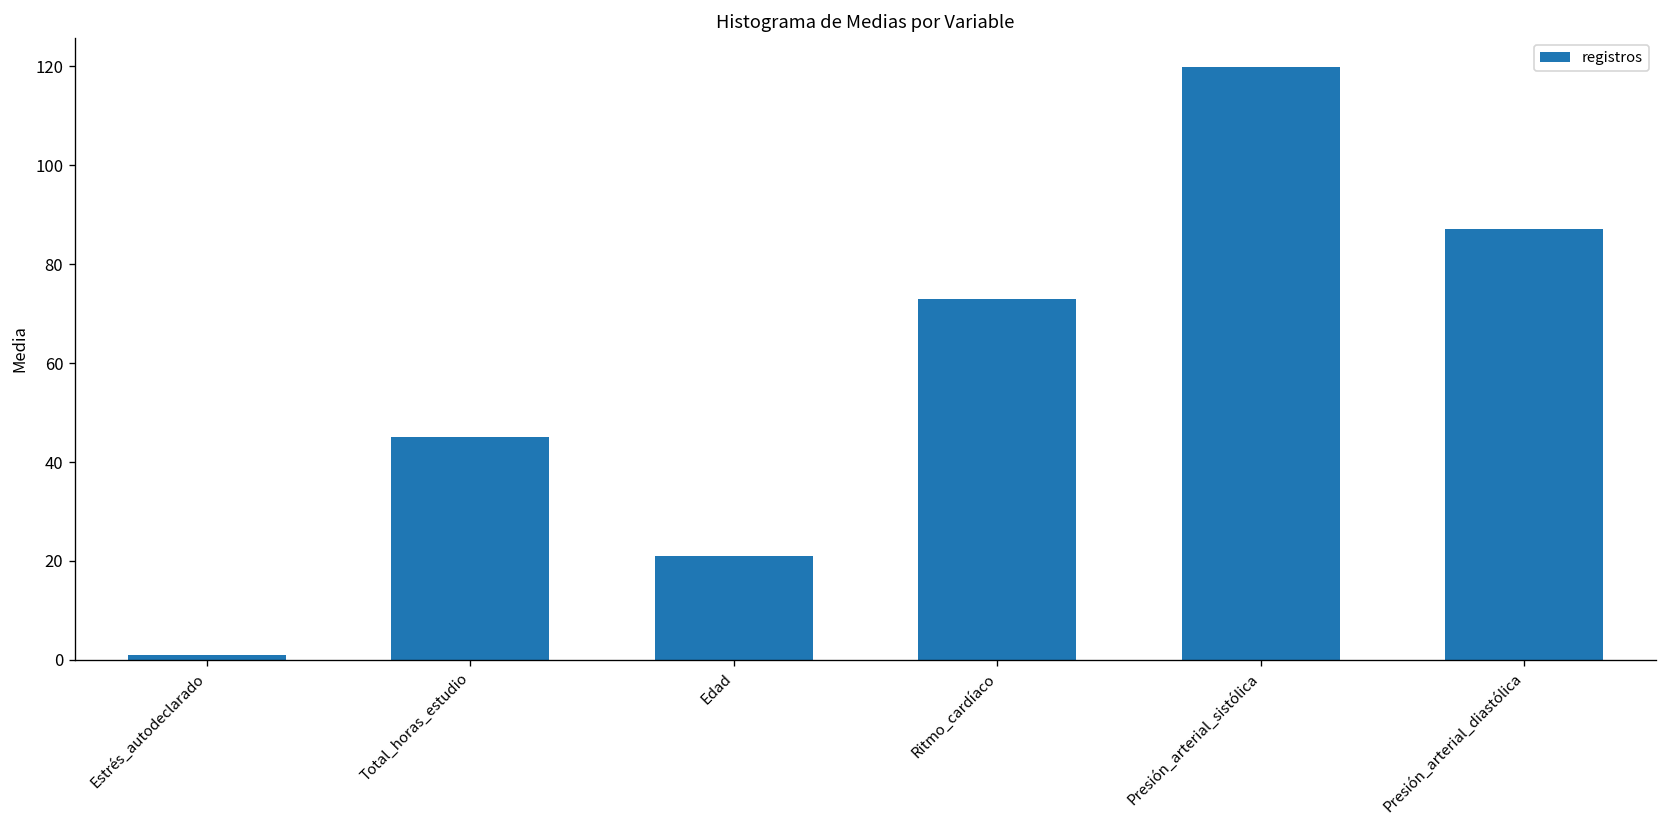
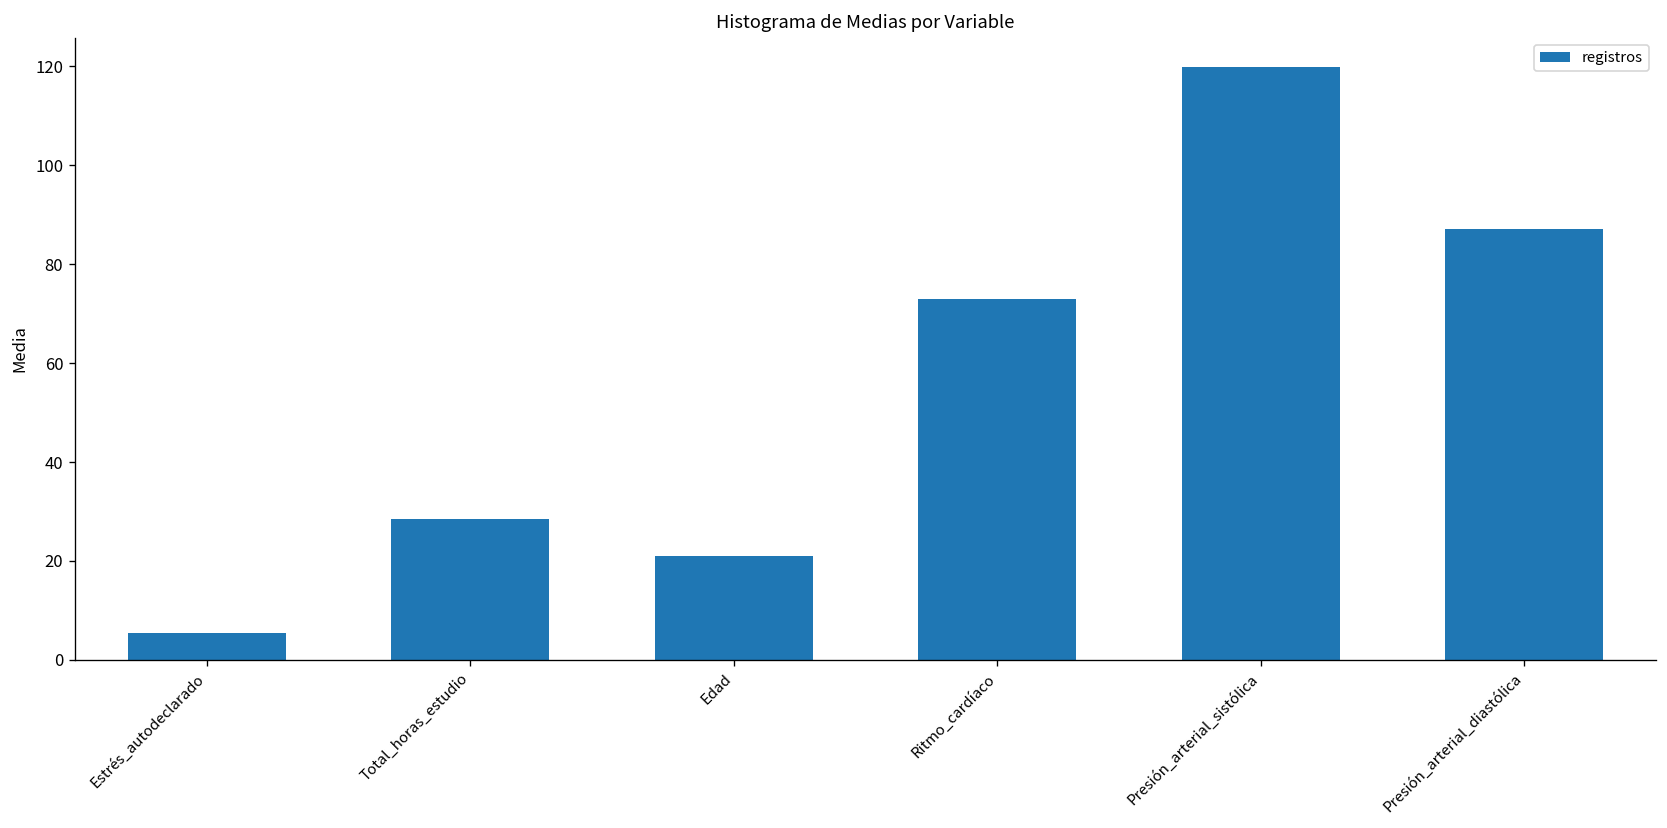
  {
-   "Estrés_autodeclarado": 1,
-   "Total_horas_estudio": 45,
+   "Estrés_autodeclarado": 5,
+   "Total_horas_estudio": 28,
    "Edad": 21,
    "Ritmo_cardíaco": 73,
    "Presión_arterial_sistólica": 120,
    "Presión_arterial_diastólica": 87
  }
